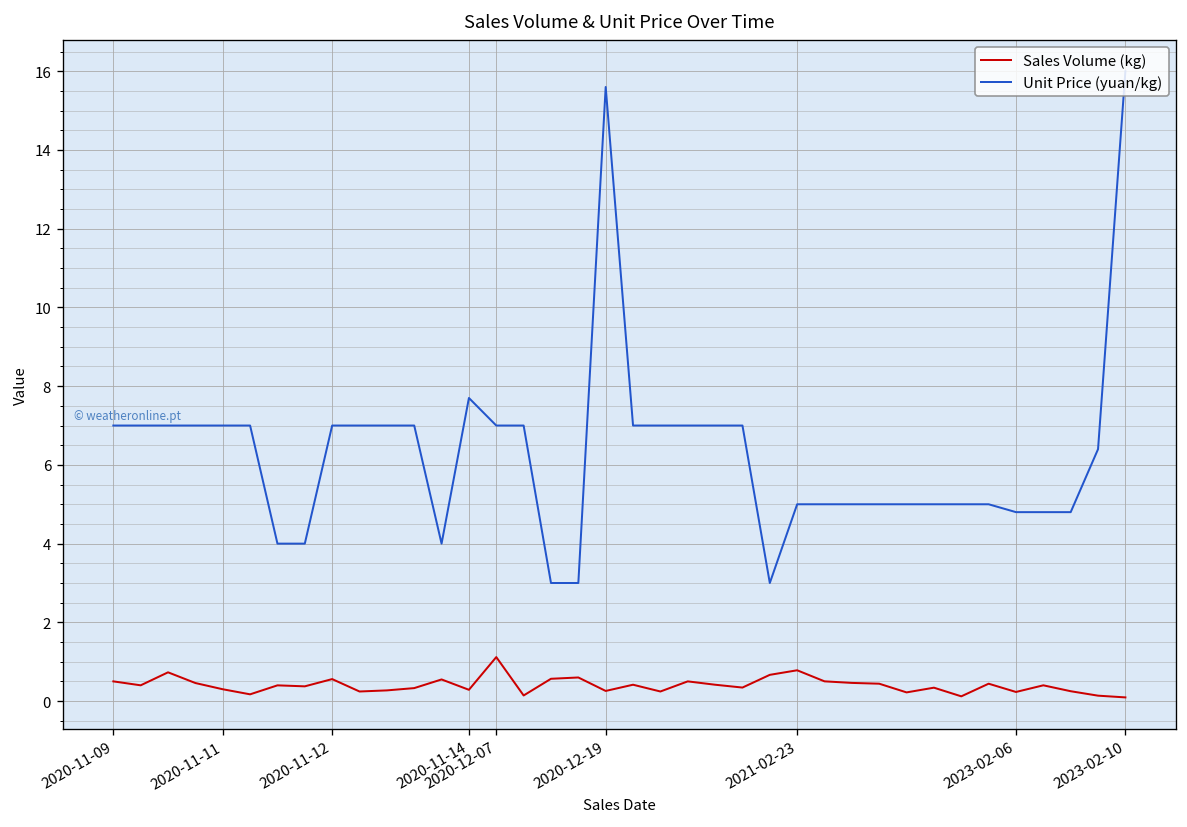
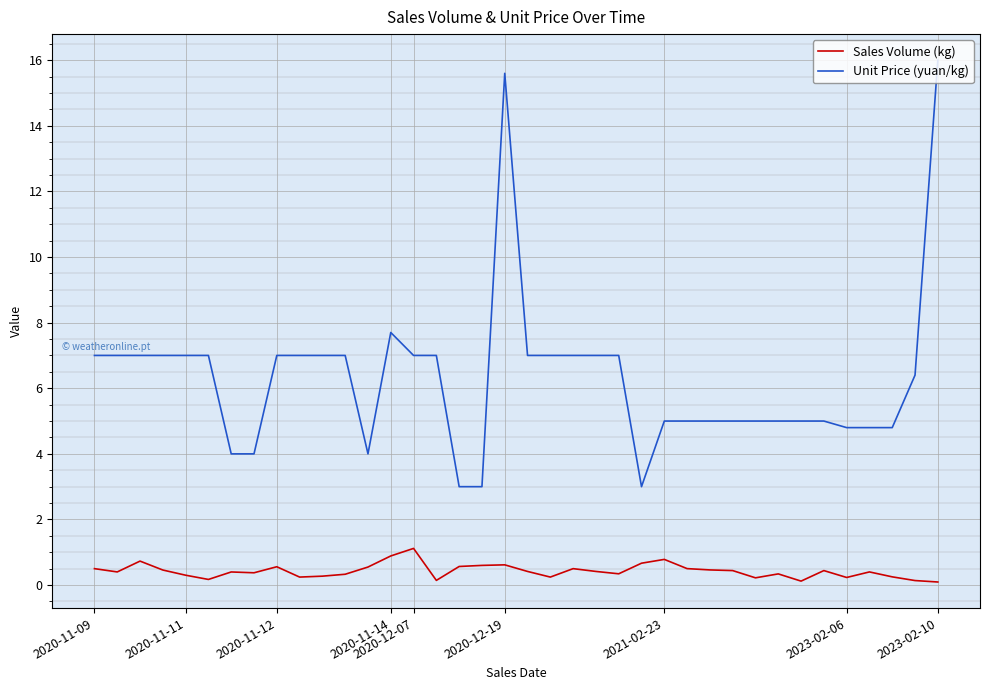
  {
    "Sales Volume (kg)": {
-     "2020-11-14": 0.3,
-     "2020-12-19": 0.3,
+     "2020-11-14": 0.9,
+     "2020-12-19": 0.6,
      "2023-02-10": 0.1
    },
    "Unit Price (yuan/kg)": {
      "2020-11-14": 7.7,
      "2020-12-19": 15.6
    }
  }
